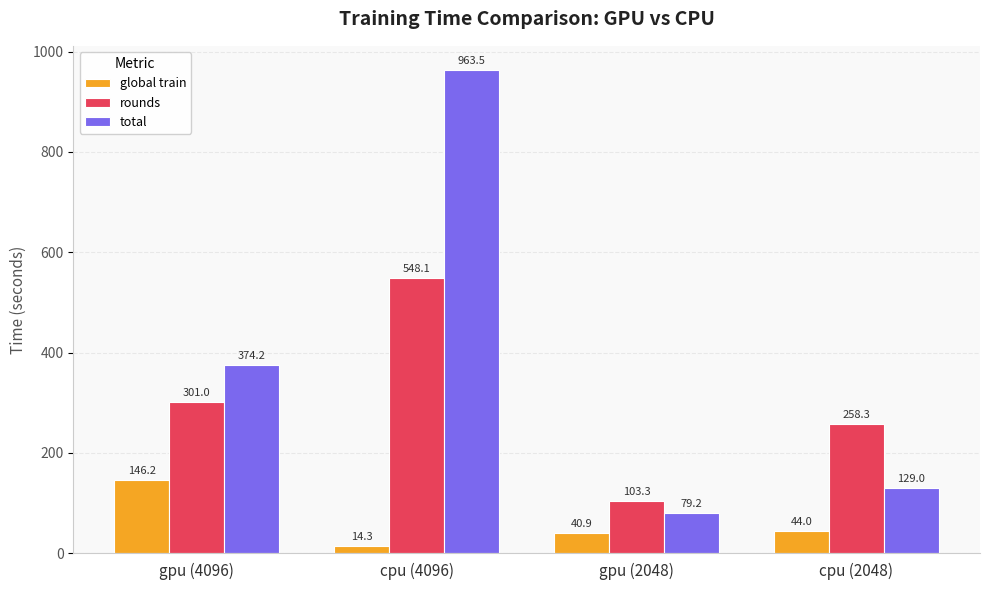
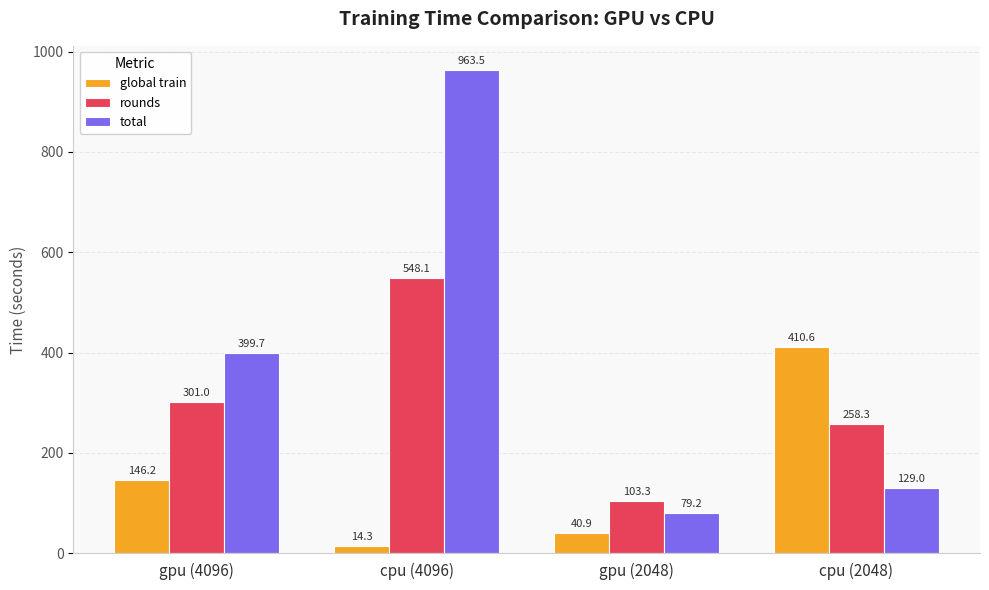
  {
    "global train": {
      "gpu (4096)": 146.2,
      "cpu (4096)": 14.3,
      "gpu (2048)": 40.9,
-     "cpu (2048)": 44.0
+     "cpu (2048)": 410.6
    },
    "rounds": {
      "gpu (4096)": 301.0,
      "cpu (4096)": 548.1,
      "gpu (2048)": 103.3,
      "cpu (2048)": 258.3
    },
    "total": {
-     "gpu (4096)": 374.2,
+     "gpu (4096)": 399.7,
      "cpu (4096)": 963.5,
      "gpu (2048)": 79.2,
      "cpu (2048)": 129.0
    }
  }
